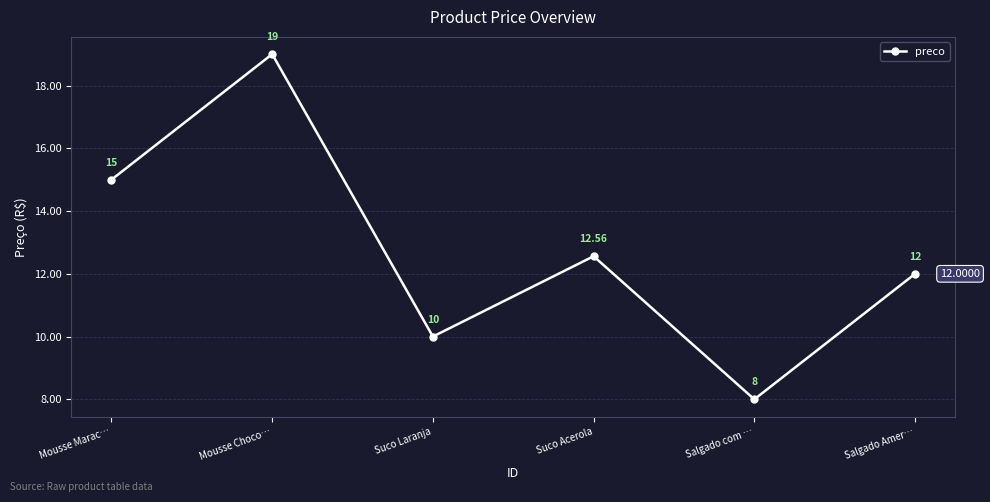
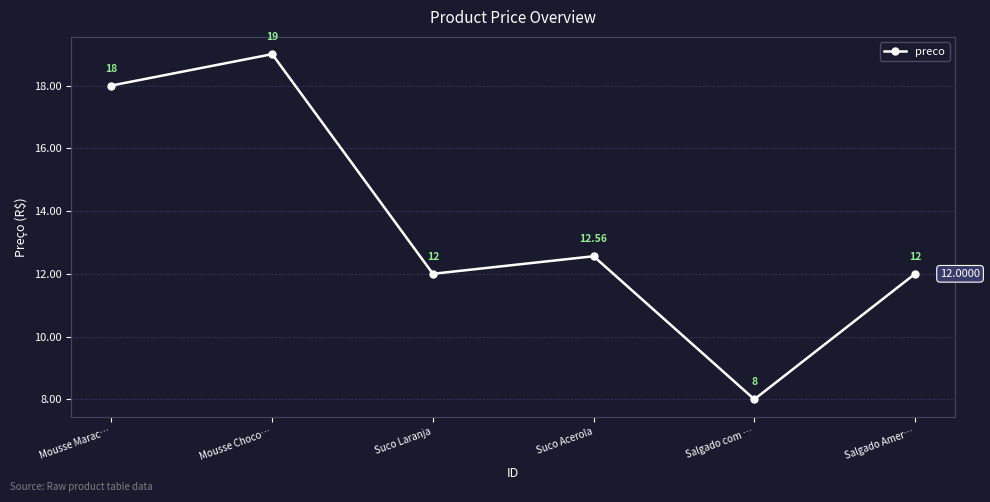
  {
-   "Mousse Marac…": 15,
+   "Mousse Marac…": 18,
    "Mousse Choco…": 19,
-   "Suco Laranja": 10,
+   "Suco Laranja": 12,
    "Suco Acerola": 12.56,
    "Salgado com …": 8,
    "Salgado Amer…": 12
  }
